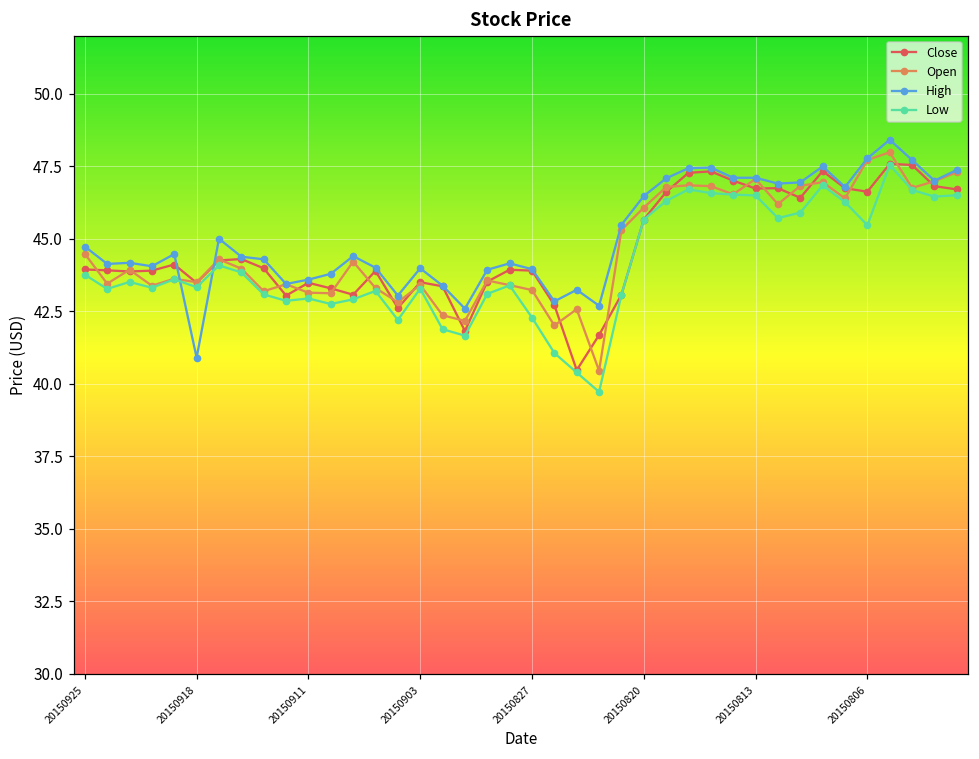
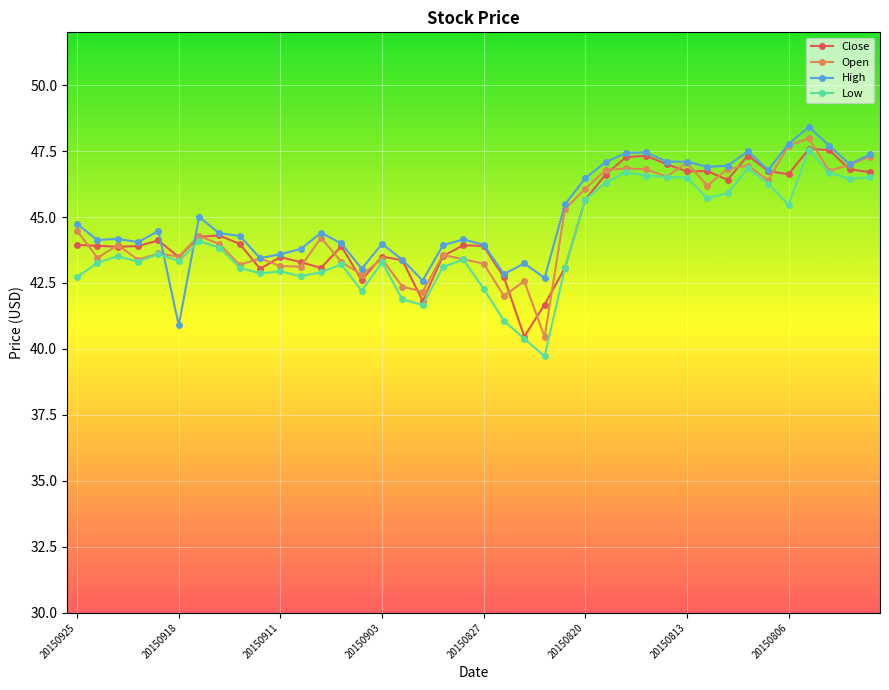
  {
    "High": {
      "20150925": 44.7,
      "20150918": 40.9,
      "20150911": 43.6,
      "20150903": 44.0,
      "20150820": 46.5
    },
    "Low": {
-     "20150925": 43.8,
+     "20150925": 42.7,
      "20150918": 43.3,
      "20150911": 42.9,
      "20150903": 43.3,
      "20150827": 42.3,
      "20150813": 46.5,
      "20150806": 45.5
    }
  }
